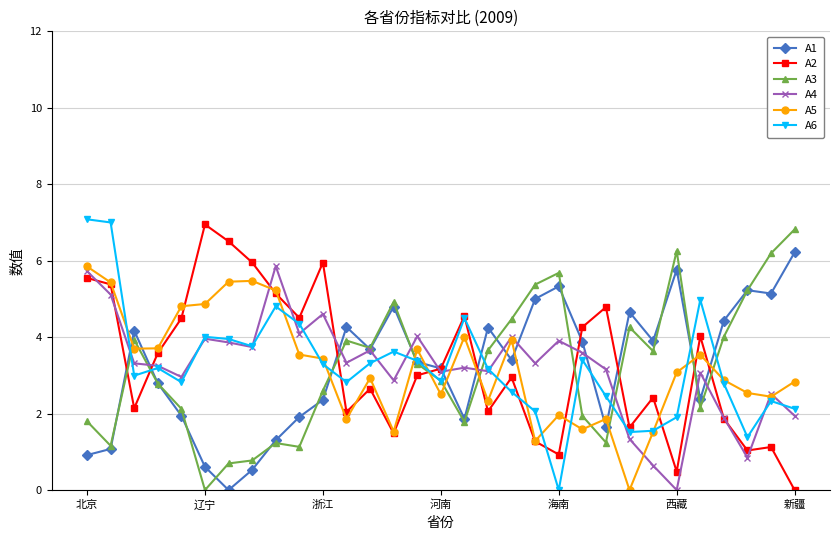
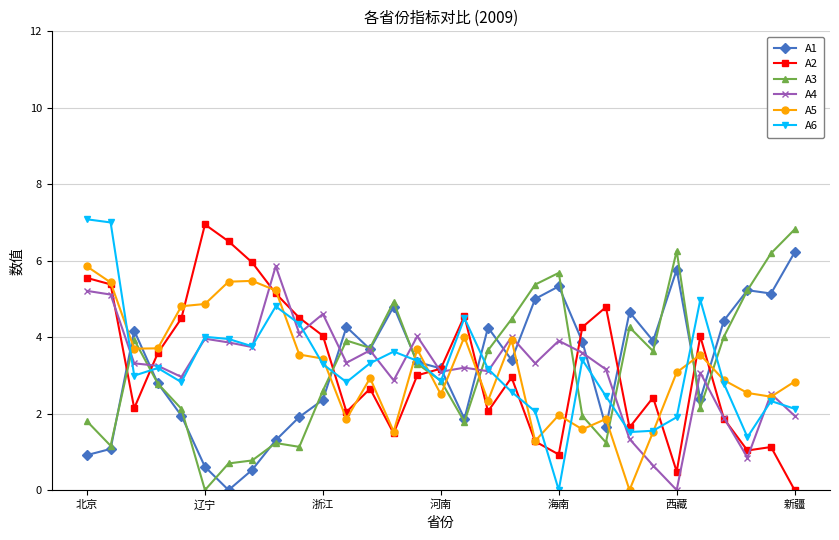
  {
    "A1": {
      "北京": 0.9,
      "辽宁": 0.6,
      "浙江": 2.4,
      "海南": 5.3,
      "西藏": 5.8,
      "新疆": 6.2
    },
    "A2": {
      "北京": 5.5,
      "辽宁": 6.9,
-     "浙江": 6.0,
+     "浙江": 4.0,
      "海南": 0.9,
      "西藏": 0.5,
      "新疆": 0.0
    },
    "A3": {
      "北京": 1.8,
      "辽宁": 0.0,
      "浙江": 2.6,
      "海南": 5.7,
      "西藏": 6.3,
      "新疆": 6.8
    },
    "A4": {
-     "北京": 5.7,
+     "北京": 5.2,
      "浙江": 4.6,
      "河南": 3.1,
      "海南": 3.9,
      "西藏": 0.0,
      "新疆": 1.9
    },
    "A5": {
      "北京": 5.8,
      "辽宁": 4.9,
      "浙江": 3.4,
      "河南": 2.5,
      "海南": 2.0,
      "西藏": 3.1,
      "新疆": 2.8
    },
    "A6": {
      "北京": 7.1,
      "浙江": 3.3,
      "海南": 0.0,
      "西藏": 1.9,
      "新疆": 2.1
    }
  }
